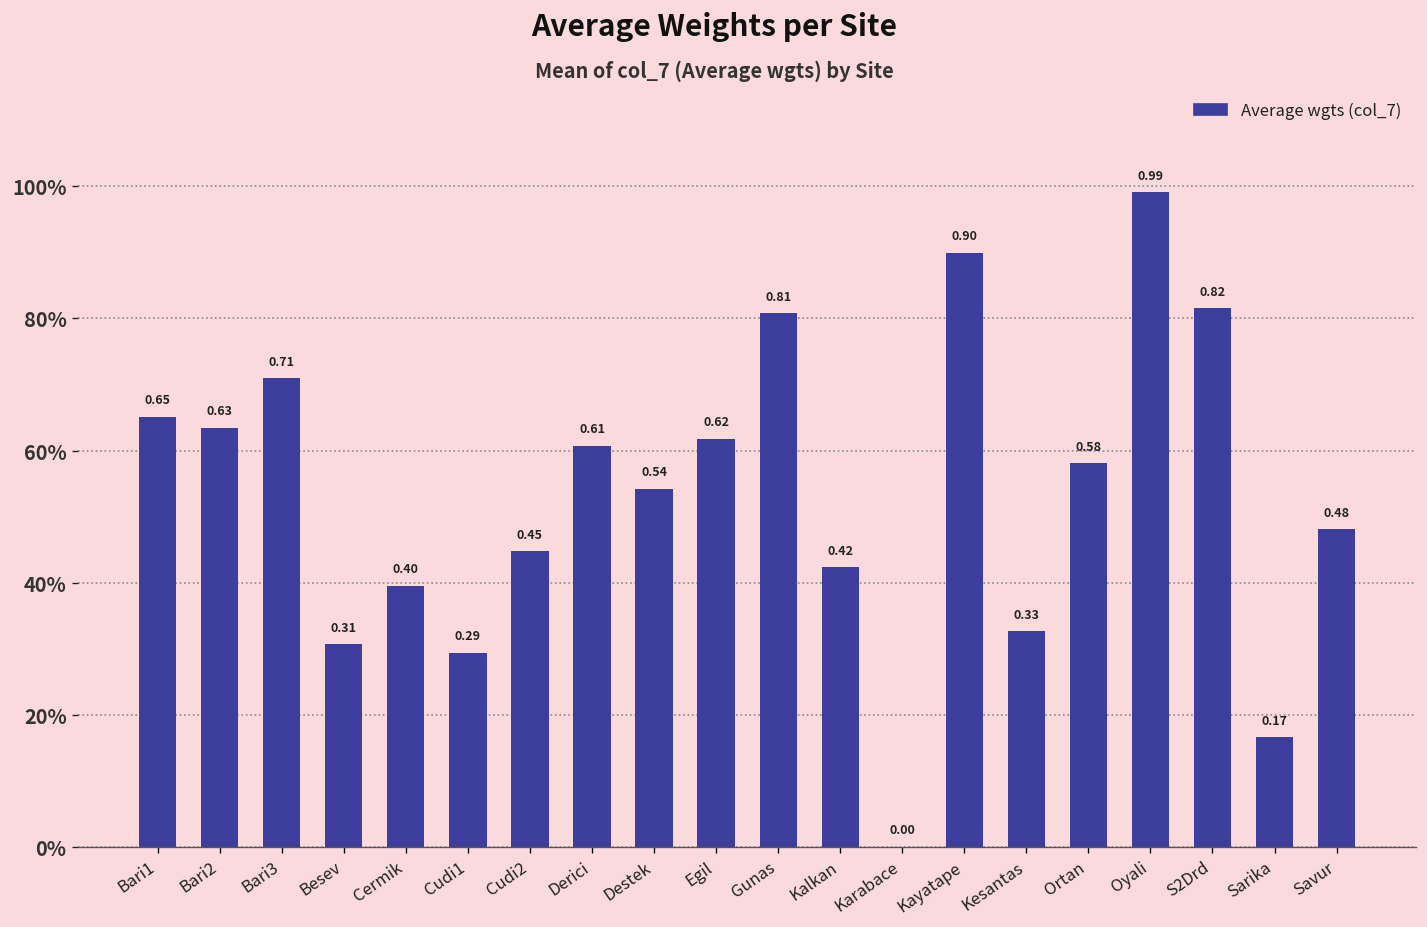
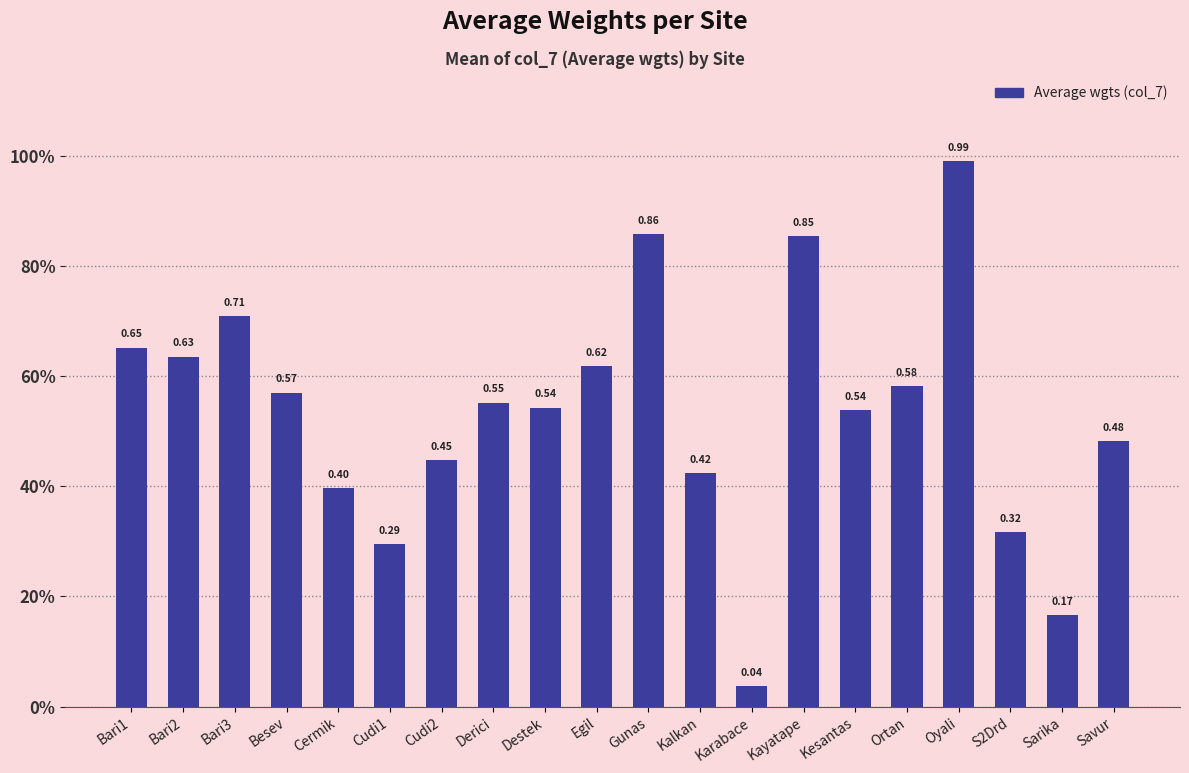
  {
    "Bari1": 0.65,
    "Bari2": 0.63,
    "Bari3": 0.71,
-   "Besev": 0.31,
+   "Besev": 0.57,
    "Cermik": 0.40,
    "Cudi1": 0.29,
    "Cudi2": 0.45,
-   "Derici": 0.61,
+   "Derici": 0.55,
    "Destek": 0.54,
    "Egil": 0.62,
-   "Gunas": 0.81,
+   "Gunas": 0.86,
    "Kalkan": 0.42,
-   "Karabace": 0.00,
-   "Kayatape": 0.90,
-   "Kesantas": 0.33,
+   "Karabace": 0.04,
+   "Kayatape": 0.85,
+   "Kesantas": 0.54,
    "Ortan": 0.58,
    "Oyali": 0.99,
-   "S2Drd": 0.82,
+   "S2Drd": 0.32,
    "Sarika": 0.17,
    "Savur": 0.48
  }
